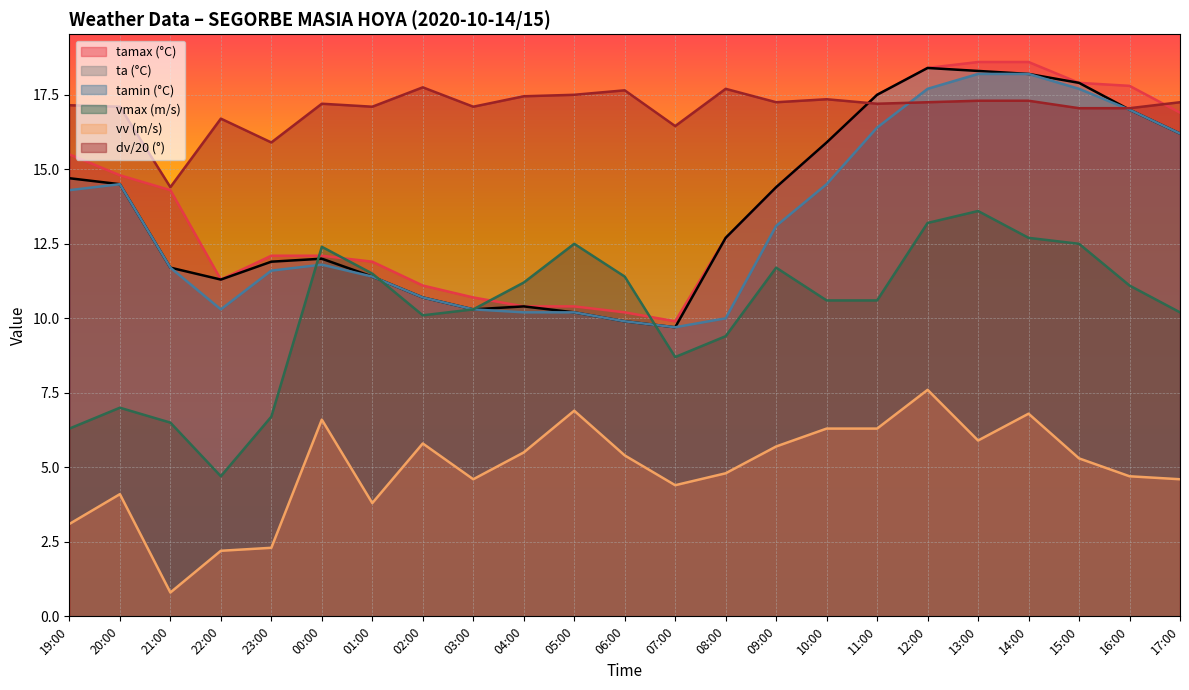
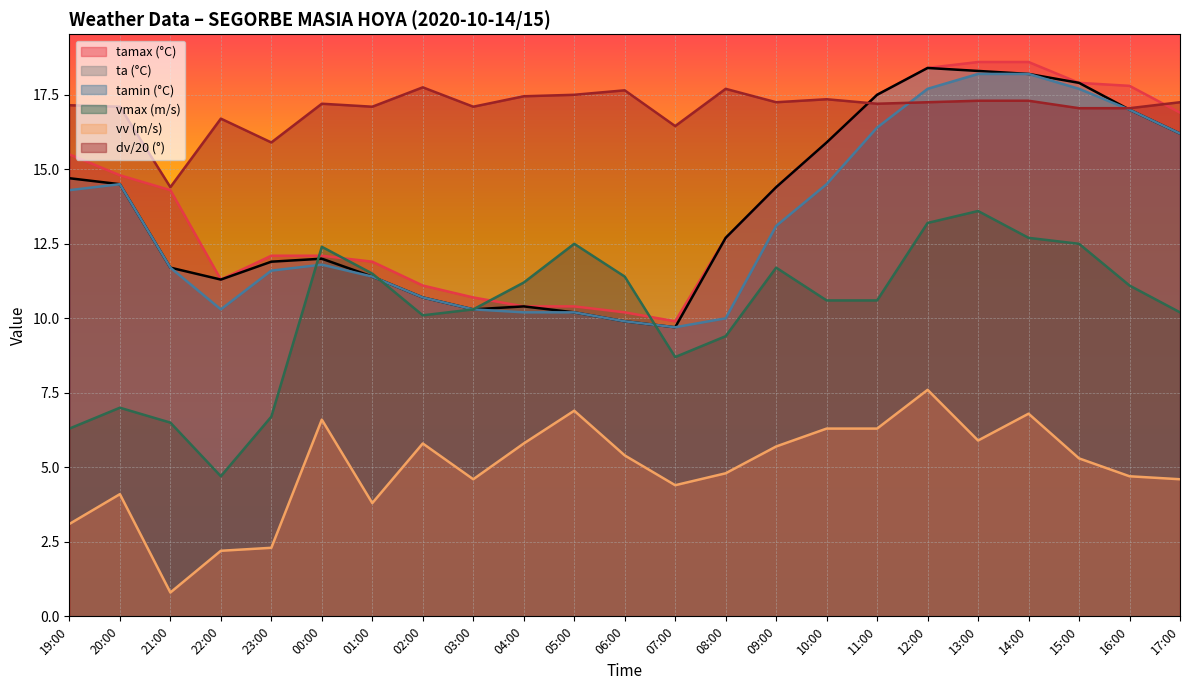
  {
    "vv (m/s)": {
      "19:00": 3.1,
      "20:00": 4.1,
      "21:00": 0.8,
      "22:00": 2.2,
      "23:00": 2.3,
      "00:00": 6.6,
      "01:00": 3.8,
      "02:00": 5.8,
      "03:00": 4.6,
-     "04:00": 5.5,
+     "04:00": 5.8,
      "05:00": 6.9,
      "06:00": 5.4,
      "07:00": 4.4,
      "08:00": 4.8,
      "09:00": 5.7,
      "10:00": 6.3,
      "11:00": 6.3,
      "12:00": 7.6,
      "13:00": 5.9,
      "14:00": 6.8,
      "15:00": 5.3,
      "16:00": 4.7,
      "17:00": 4.6
    }
  }
